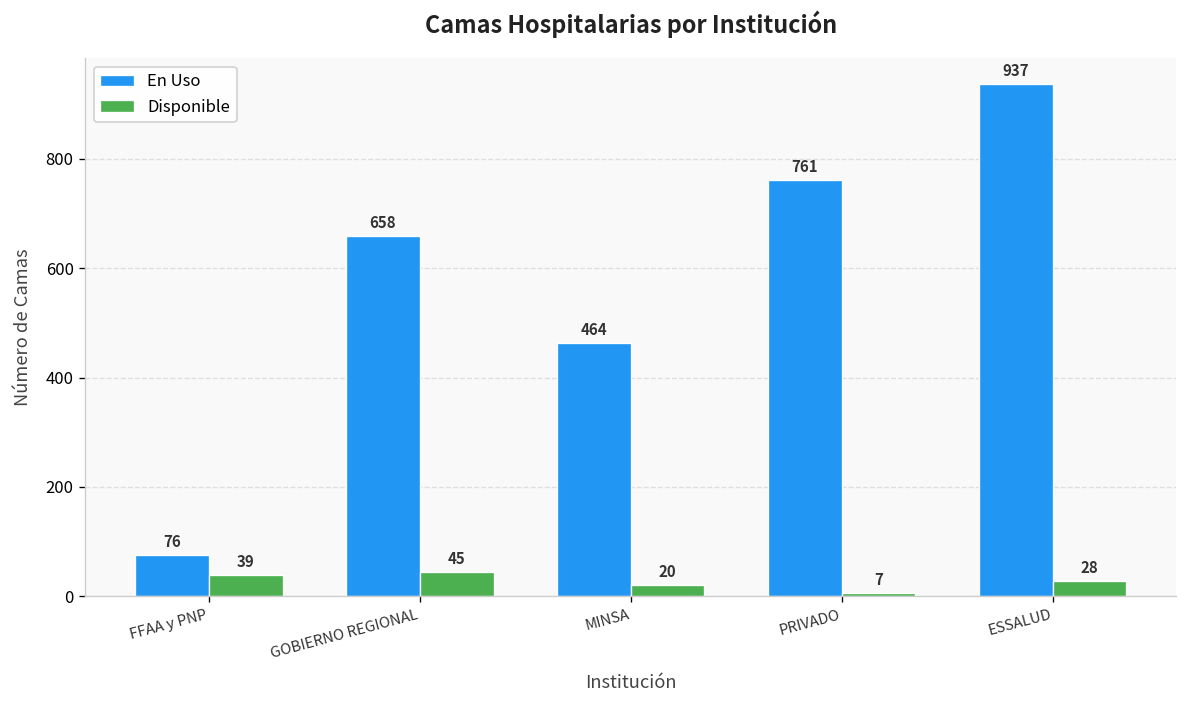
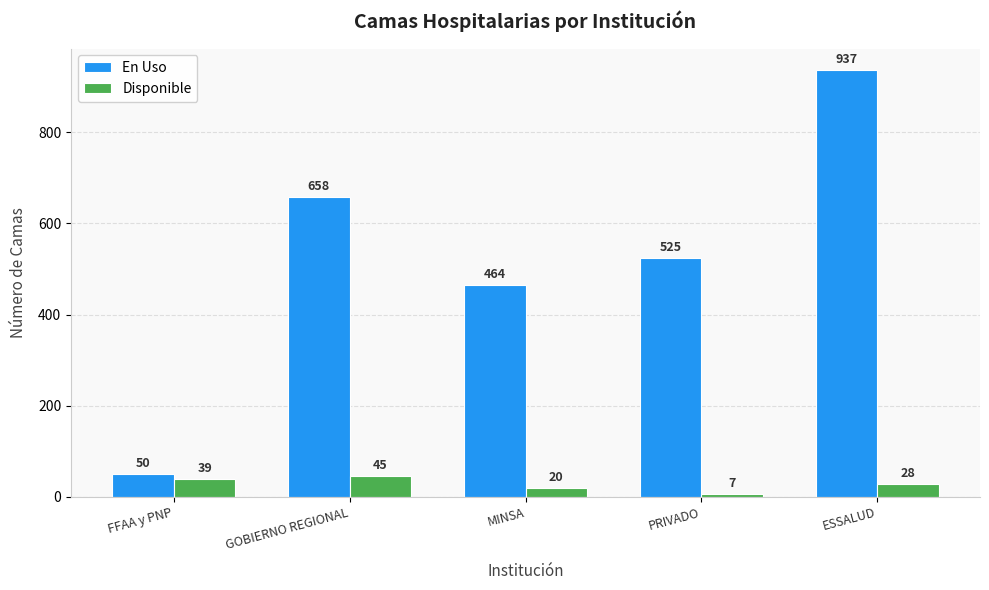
  {
    "En Uso": {
-     "FFAA y PNP": 76,
+     "FFAA y PNP": 50,
      "GOBIERNO REGIONAL": 658,
      "MINSA": 464,
-     "PRIVADO": 761,
+     "PRIVADO": 525,
      "ESSALUD": 937
    },
    "Disponible": {
      "FFAA y PNP": 39,
      "GOBIERNO REGIONAL": 45,
      "MINSA": 20,
      "PRIVADO": 7,
      "ESSALUD": 28
    }
  }
